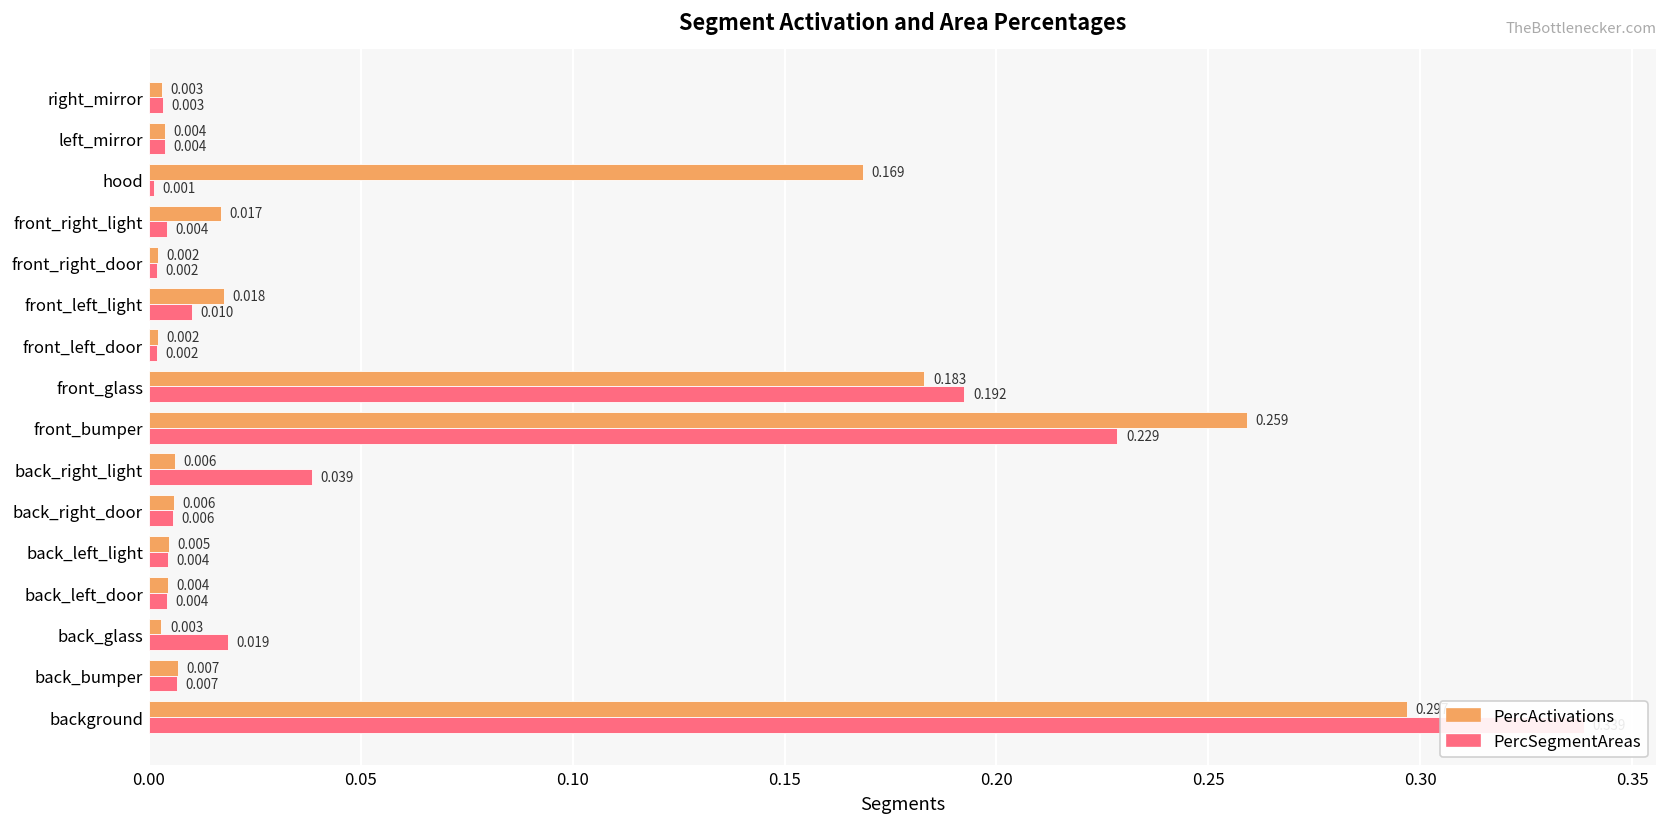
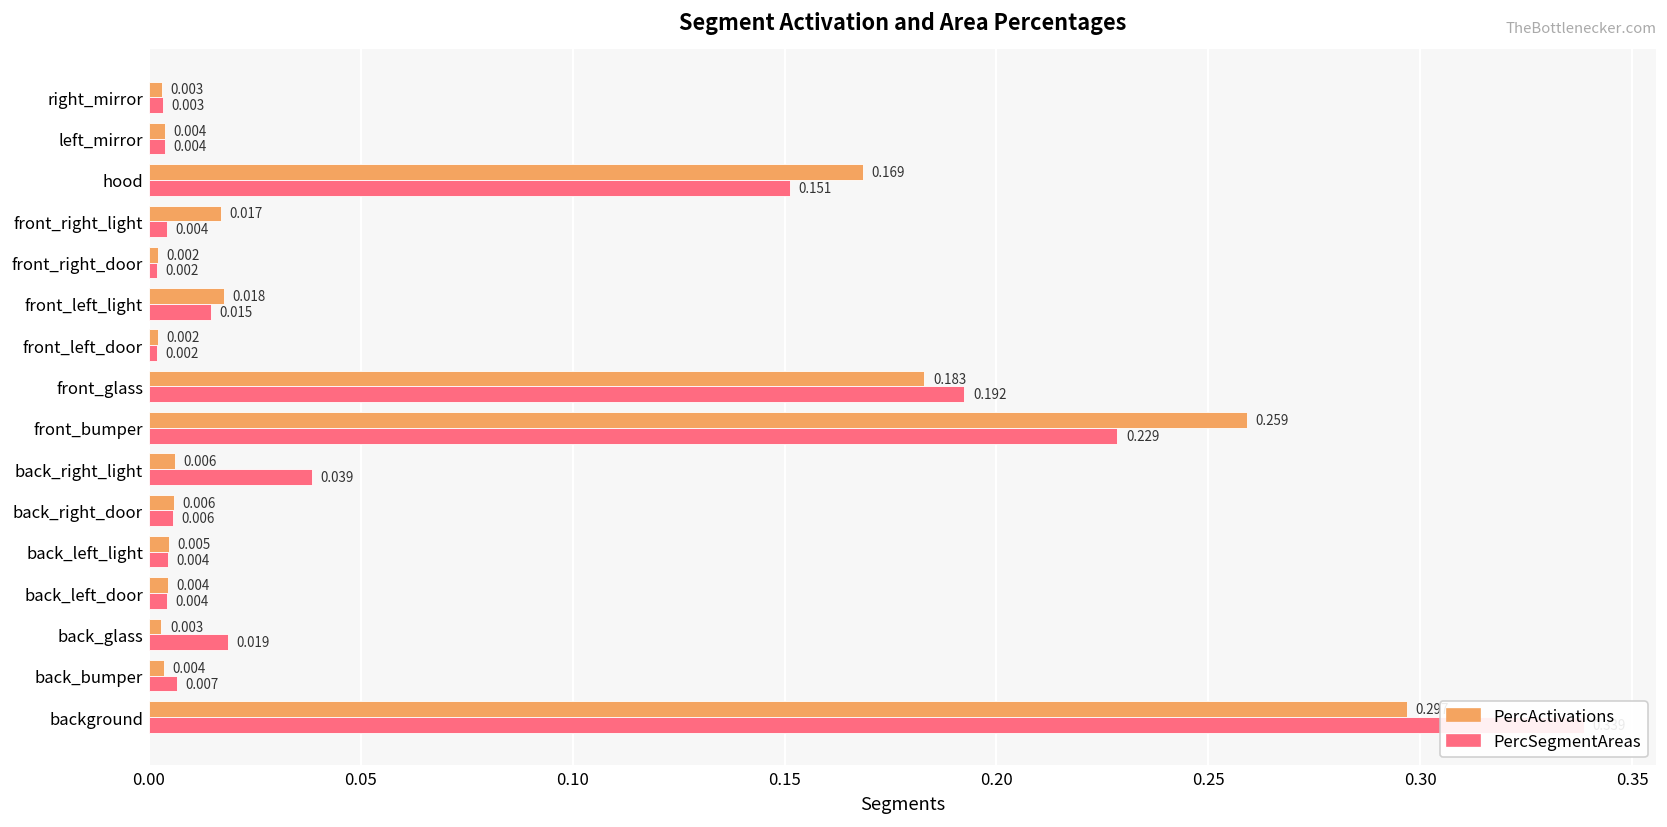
  {
    "PercActivations": {
      "right_mirror": 0.003,
      "left_mirror": 0.004,
      "hood": 0.169,
      "front_right_light": 0.017,
      "front_right_door": 0.002,
      "front_left_light": 0.018,
      "front_left_door": 0.002,
      "front_glass": 0.183,
      "front_bumper": 0.259,
      "back_right_light": 0.006,
      "back_right_door": 0.006,
      "back_left_light": 0.005,
      "back_left_door": 0.004,
      "back_glass": 0.003,
-     "back_bumper": 0.007
+     "back_bumper": 0.004
    },
    "PercSegmentAreas": {
      "right_mirror": 0.003,
      "left_mirror": 0.004,
-     "hood": 0.001,
+     "hood": 0.151,
      "front_right_light": 0.004,
      "front_right_door": 0.002,
-     "front_left_light": 0.010,
+     "front_left_light": 0.015,
      "front_left_door": 0.002,
      "front_glass": 0.192,
      "front_bumper": 0.229,
      "back_right_light": 0.039,
      "back_right_door": 0.006,
      "back_left_light": 0.004,
      "back_left_door": 0.004,
      "back_glass": 0.019,
      "back_bumper": 0.007
    }
  }
